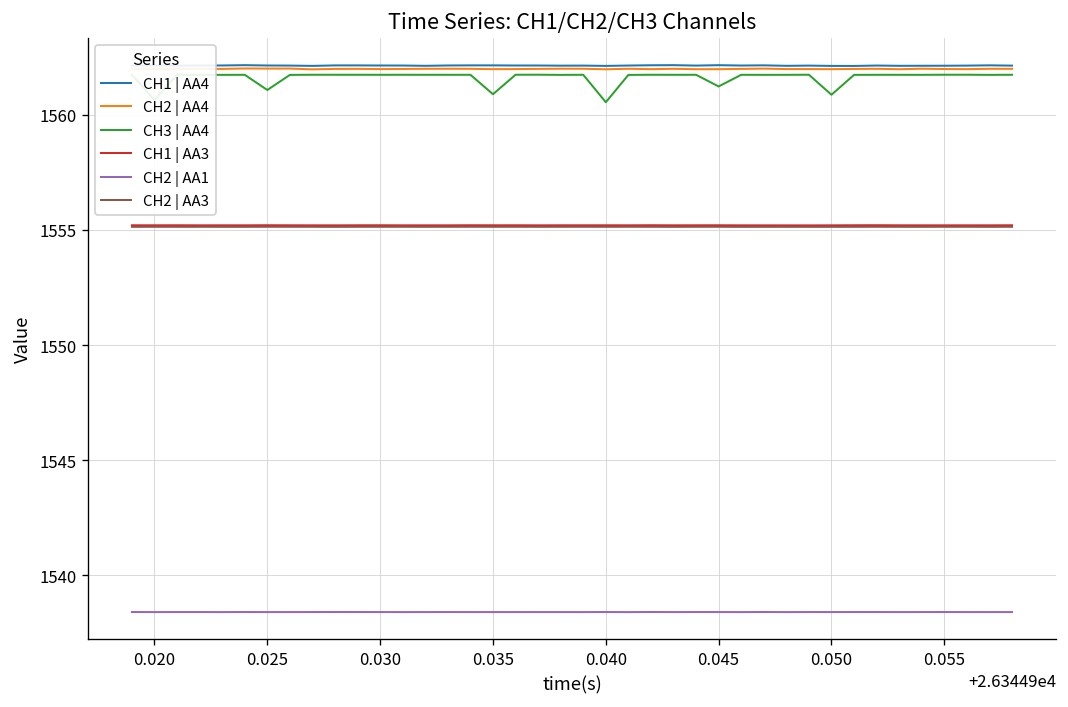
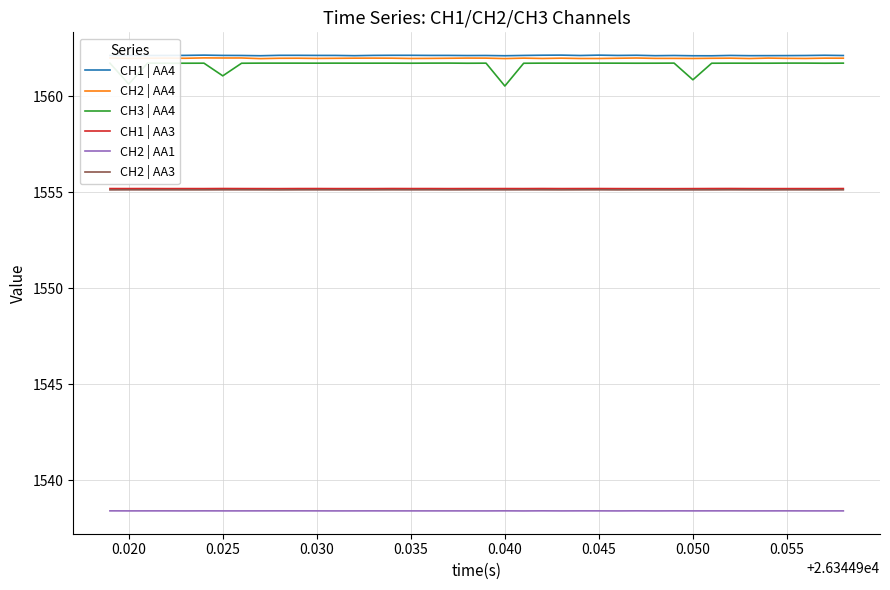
  {
    "CH1 | AA4": {
      "0.025": 1562.1,
      "0.030": 1562.1,
      "0.035": 1562.1,
      "0.040": 1562.1,
      "0.045": 1562.1,
      "0.050": 1562.1,
      "0.055": 1562.1
    },
    "CH2 | AA4": {
      "0.025": 1562.0,
      "0.030": 1562.0,
      "0.035": 1562.0,
      "0.040": 1562.0,
      "0.045": 1562.0,
      "0.050": 1562.0,
      "0.055": 1562.0
    },
    "CH3 | AA4": {
      "0.025": 1561.1,
      "0.030": 1561.7,
-     "0.035": 1560.9,
+     "0.035": 1561.7,
      "0.040": 1560.5,
-     "0.045": 1561.2,
+     "0.045": 1561.7,
      "0.050": 1560.9,
      "0.055": 1561.7
    },
    "CH2 | AA1": {
      "0.020": 1538.4,
      "0.025": 1538.4,
      "0.030": 1538.4,
      "0.035": 1538.4,
      "0.040": 1538.4,
      "0.045": 1538.4,
      "0.050": 1538.4,
      "0.055": 1538.4
    }
  }
